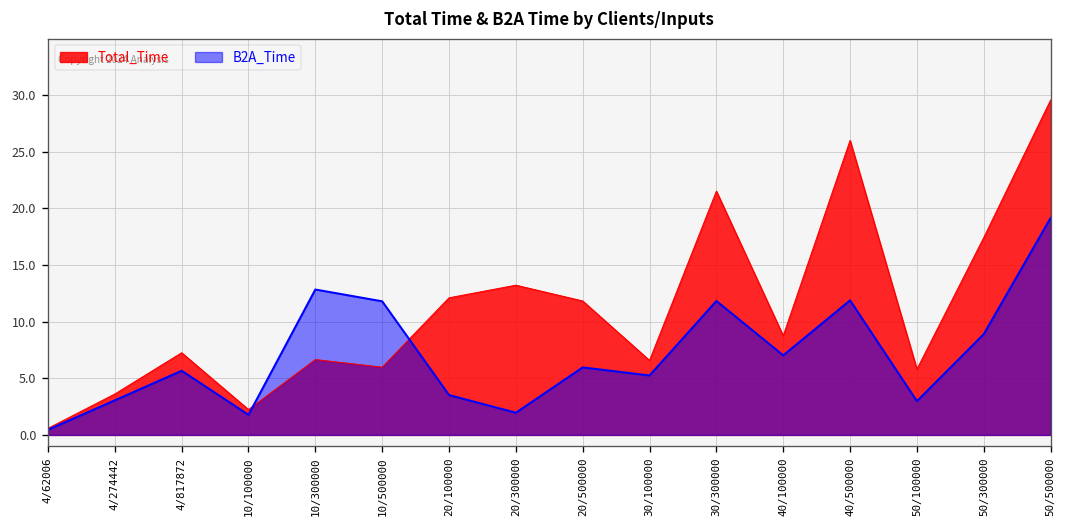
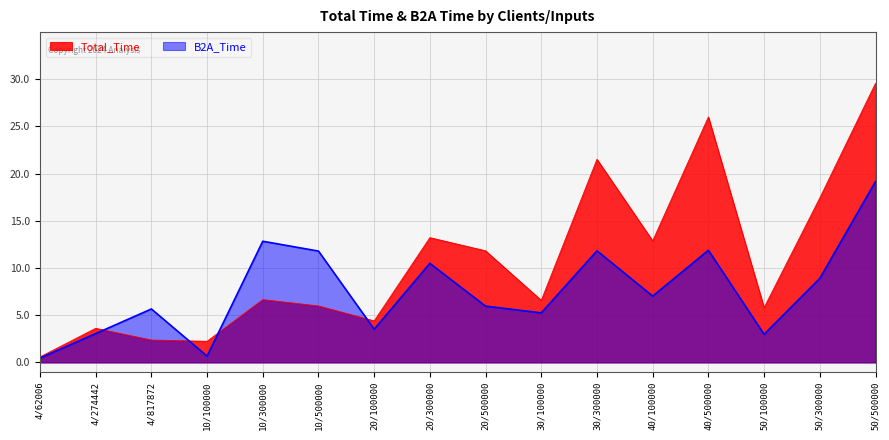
  {
    "Total_Time": {
      "4/274442": 4,
-     "4/817872": 7,
+     "4/817872": 2,
      "10/100000": 2,
      "10/300000": 7,
      "10/500000": 6,
-     "20/100000": 12,
+     "20/100000": 4,
      "20/300000": 13,
      "20/500000": 12,
      "30/100000": 7,
      "30/300000": 22,
-     "40/100000": 9,
+     "40/100000": 13,
      "40/500000": 26,
      "50/100000": 6,
      "50/300000": 17,
      "50/500000": 30
    },
    "B2A_Time": {
      "4/274442": 3,
      "4/817872": 6,
-     "10/100000": 2,
+     "10/100000": 1,
      "10/300000": 13,
      "10/500000": 12,
      "20/100000": 4,
-     "20/300000": 2,
+     "20/300000": 10,
      "20/500000": 6,
      "30/100000": 5,
      "30/300000": 12,
      "40/100000": 7,
      "40/500000": 12,
      "50/100000": 3,
      "50/300000": 9,
      "50/500000": 19
    }
  }
